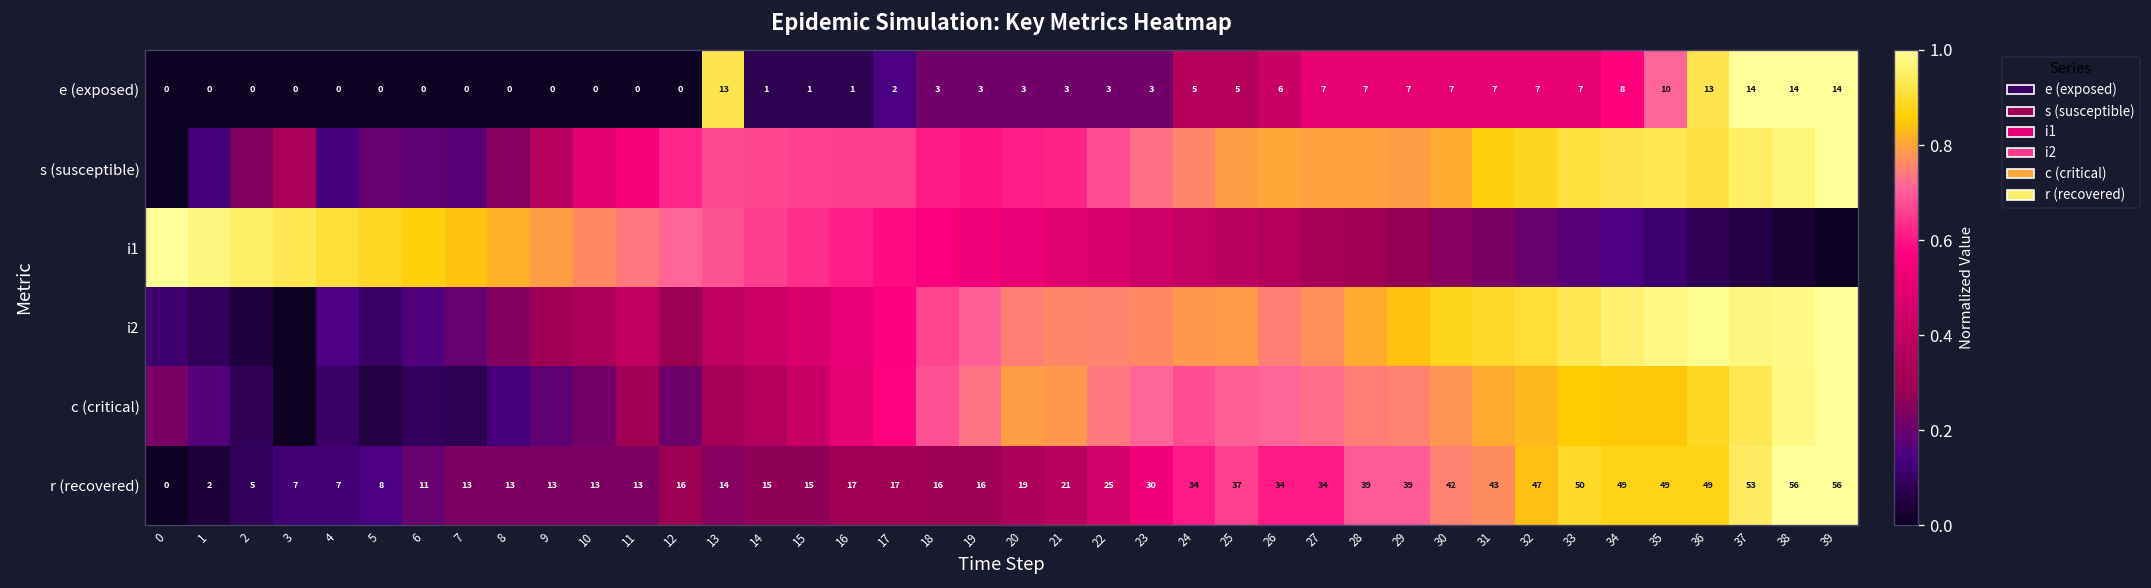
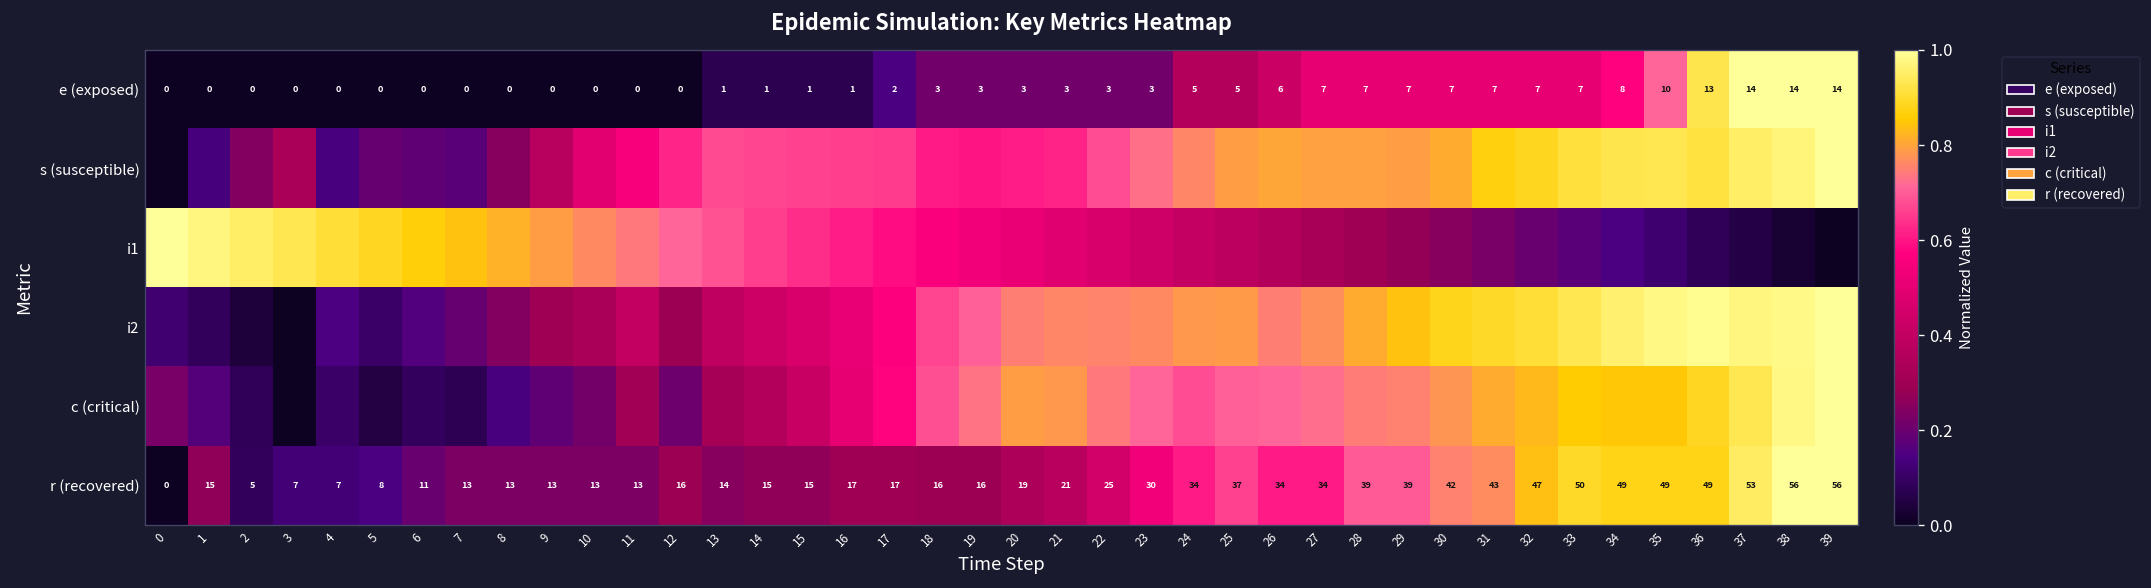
  {
    "e (exposed)": {
      "0": 0,
      "1": 0,
      "2": 0,
      "3": 0,
      "4": 0,
      "5": 0,
      "6": 0,
      "7": 0,
      "8": 0,
      "9": 0,
      "10": 0,
      "11": 0,
      "12": 0,
-     "13": 13,
+     "13": 1,
      "14": 1,
      "15": 1,
      "16": 1,
      "17": 2,
      "18": 3,
      "19": 3,
      "20": 3,
      "21": 3,
      "22": 3,
      "23": 3,
      "24": 5,
      "25": 5,
      "26": 6,
      "27": 7,
      "28": 7,
      "29": 7,
      "30": 7,
      "31": 7,
      "32": 7,
      "33": 7,
      "34": 8,
      "35": 10,
      "36": 13,
      "37": 14,
      "38": 14,
      "39": 14
    },
    "r (recovered)": {
      "0": 0,
-     "1": 2,
+     "1": 15,
      "2": 5,
      "3": 7,
      "4": 7,
      "5": 8,
      "6": 11,
      "7": 13,
      "8": 13,
      "9": 13,
      "10": 13,
      "11": 13,
      "12": 16,
      "13": 14,
      "14": 15,
      "15": 15,
      "16": 17,
      "17": 17,
      "18": 16,
      "19": 16,
      "20": 19,
      "21": 21,
      "22": 25,
      "23": 30,
      "24": 34,
      "25": 37,
      "26": 34,
      "27": 34,
      "28": 39,
      "29": 39,
      "30": 42,
      "31": 43,
      "32": 47,
      "33": 50,
      "34": 49,
      "35": 49,
      "36": 49,
      "37": 53,
      "38": 56,
      "39": 56
    }
  }
